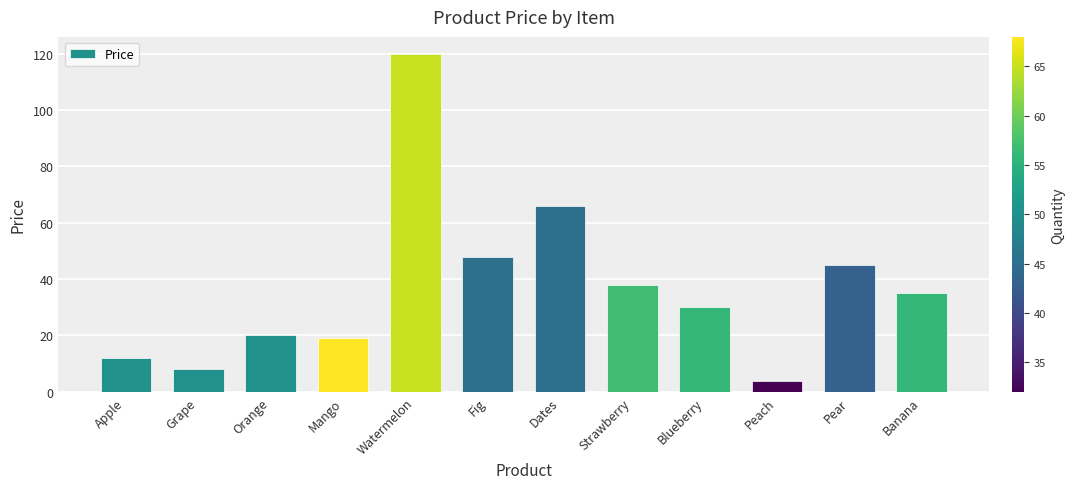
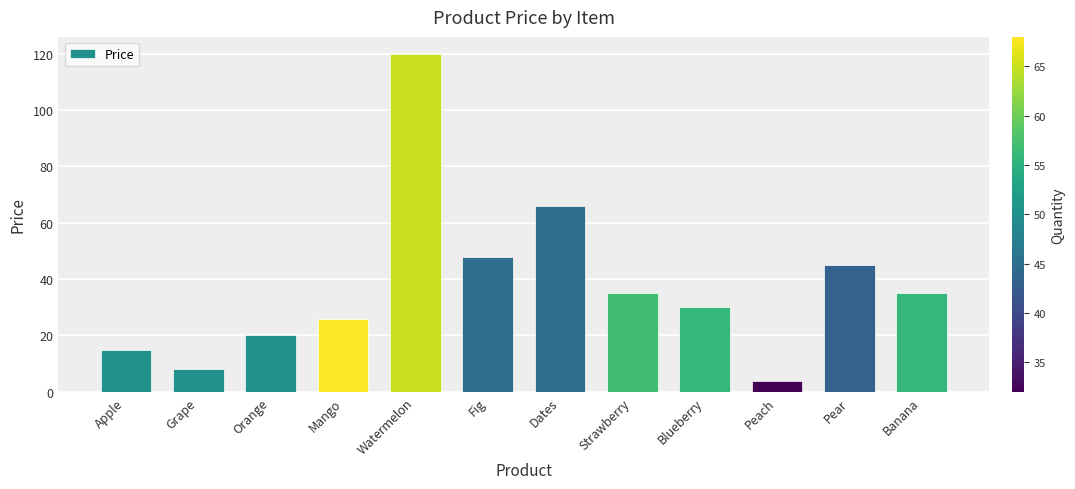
  {
-   "Apple": 12,
+   "Apple": 15,
    "Grape": 8,
    "Orange": 20,
-   "Mango": 19,
+   "Mango": 26,
    "Watermelon": 120,
    "Fig": 48,
    "Dates": 66,
-   "Strawberry": 38,
+   "Strawberry": 35,
    "Blueberry": 30,
    "Peach": 4,
    "Pear": 45,
    "Banana": 35
  }
